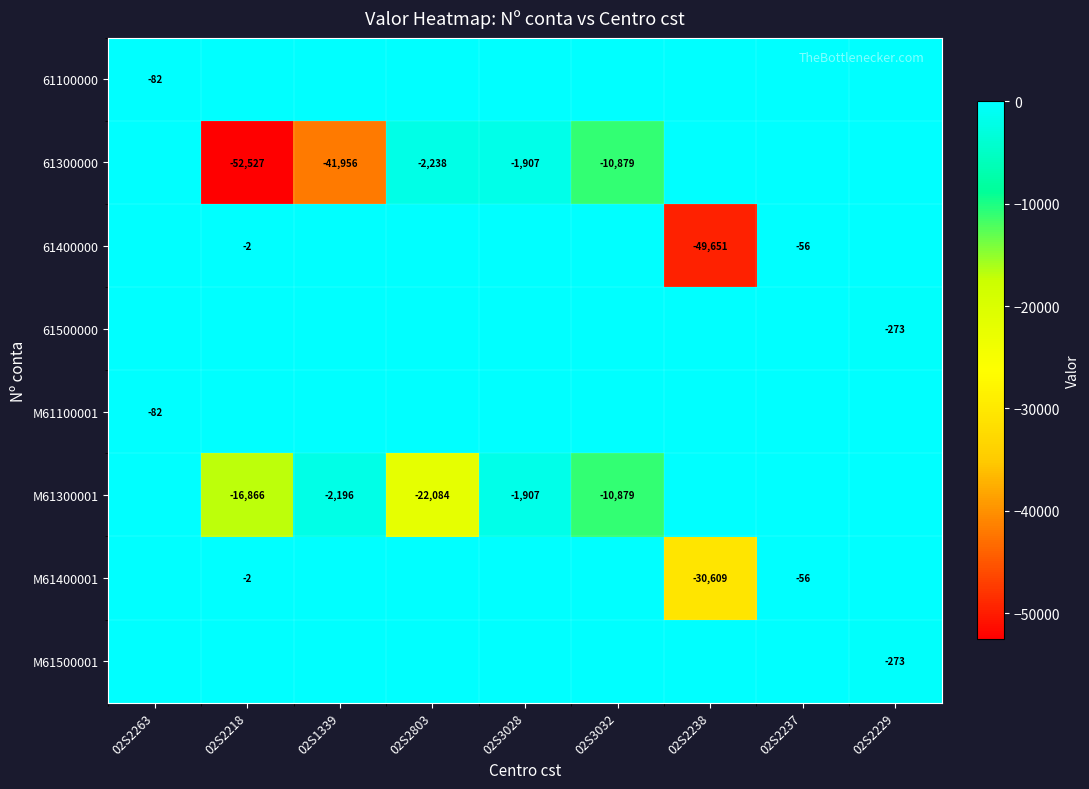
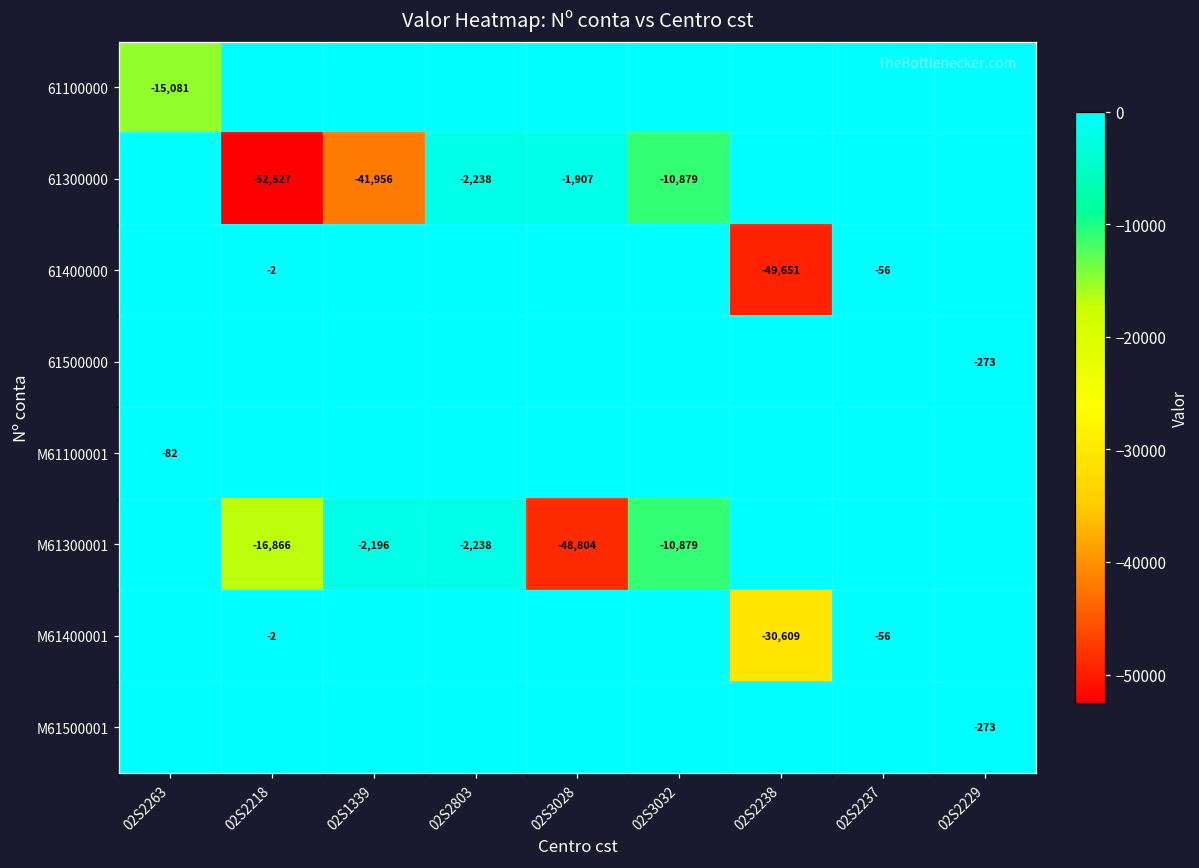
  {
    "61100000": {
-     "02S2263": "-82"
+     "02S2263": "-15,081"
    },
    "61300000": {
      "02S2218": "-52,527",
      "02S1339": "-41,956",
      "02S2803": "-2,238",
      "02S3028": "-1,907",
      "02S3032": "-10,879"
    },
    "61400000": {
      "02S2218": "-2",
      "02S2238": "-49,651",
      "02S2237": "-56"
    },
    "61500000": {
      "02S2229": "-273"
    },
    "M61100001": {
      "02S2263": "-82"
    },
    "M61300001": {
      "02S2218": "-16,866",
      "02S1339": "-2,196",
-     "02S2803": "-22,084",
-     "02S3028": "-1,907",
+     "02S2803": "-2,238",
+     "02S3028": "-48,804",
      "02S3032": "-10,879"
    },
    "M61400001": {
      "02S2218": "-2",
      "02S2238": "-30,609",
      "02S2237": "-56"
    },
    "M61500001": {
      "02S2229": "-273"
    }
  }
